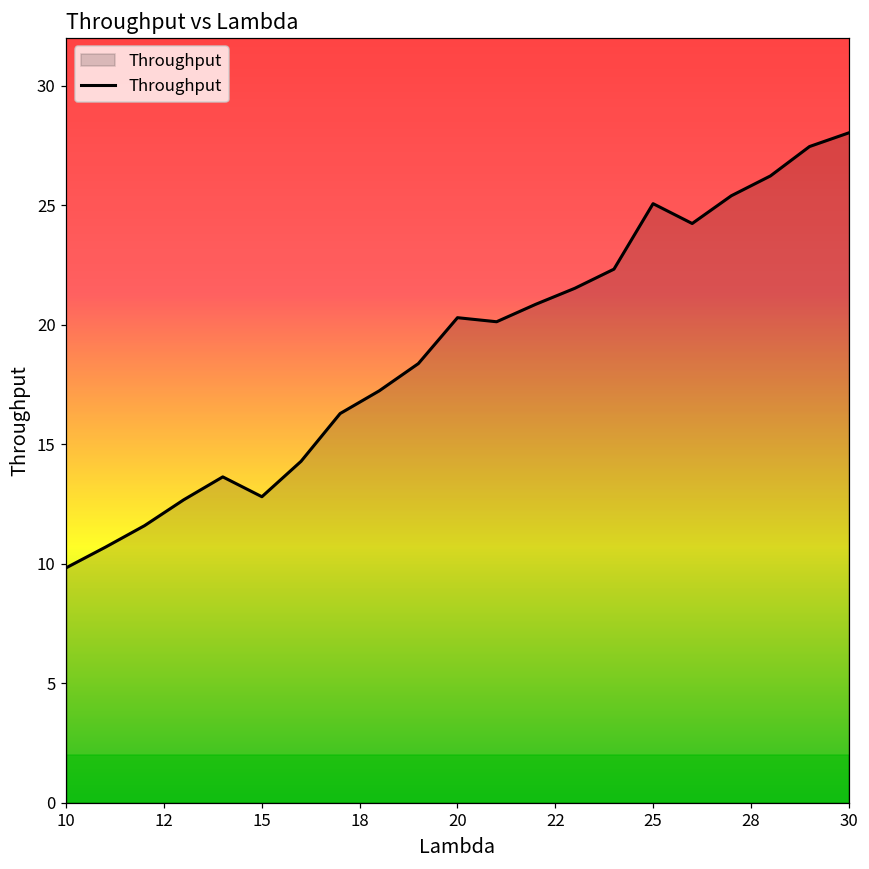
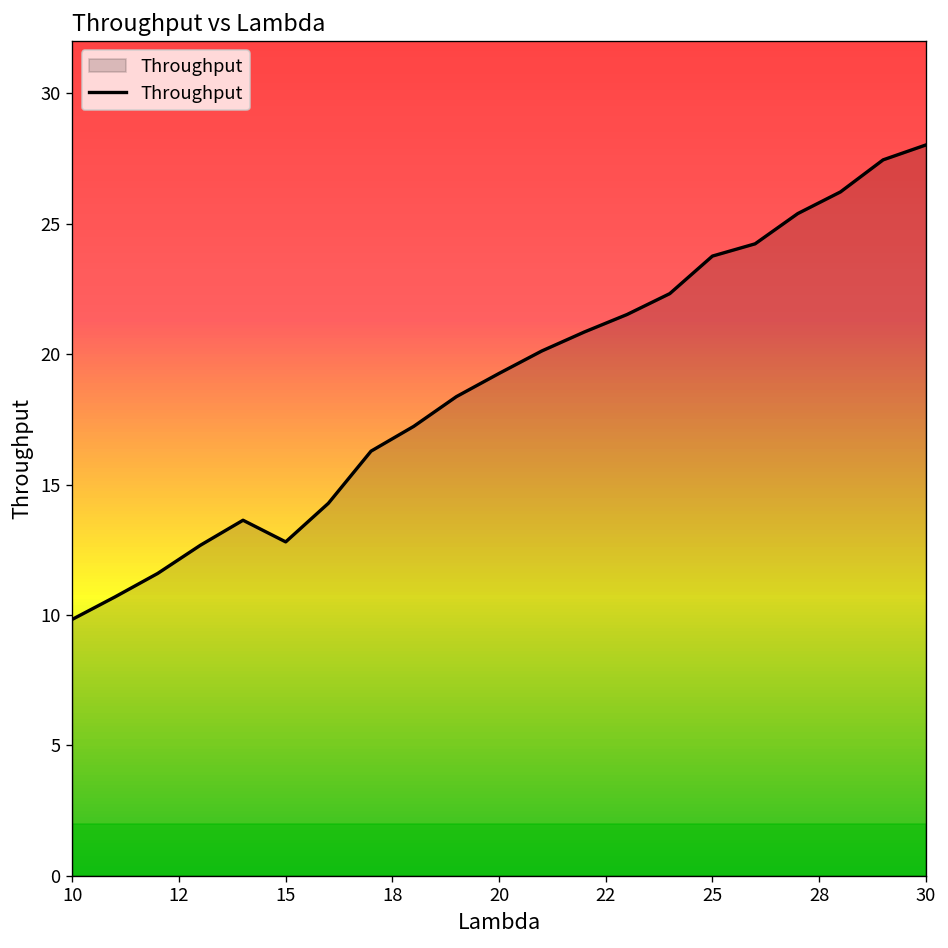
  {
    "10": 9.8,
    "15": 12.8,
-   "20": 20.3,
-   "25": 25.1,
+   "20": 19.3,
+   "25": 23.8,
    "30": 28.0
  }
